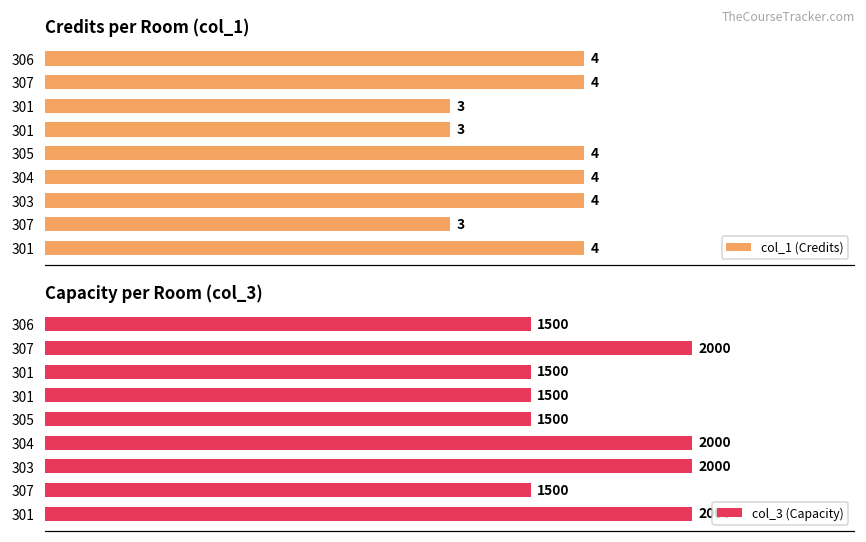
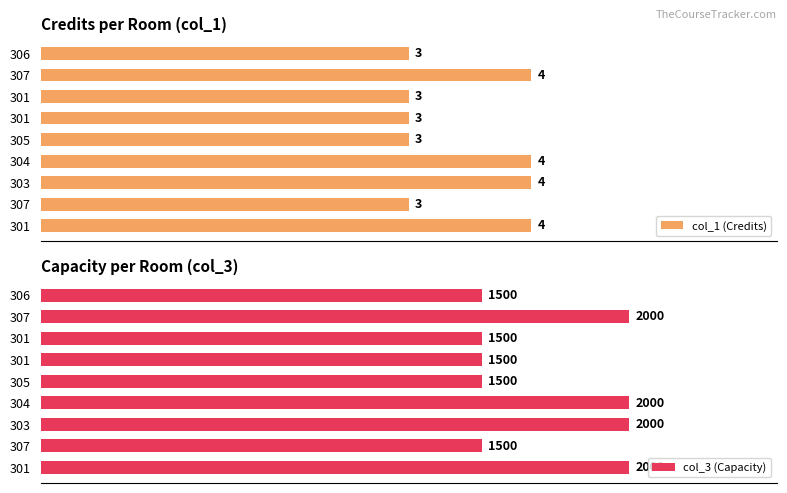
  {
    "Credits per Room (col_1)": {
-     "306": 4,
-     "305": 4,
+     "306": 3,
+     "305": 3,
      "304": 4,
      "303": 4
    },
    "Capacity per Room (col_3)": {
      "306": 1500,
      "305": 1500,
      "304": 2000,
      "303": 2000
    }
  }
